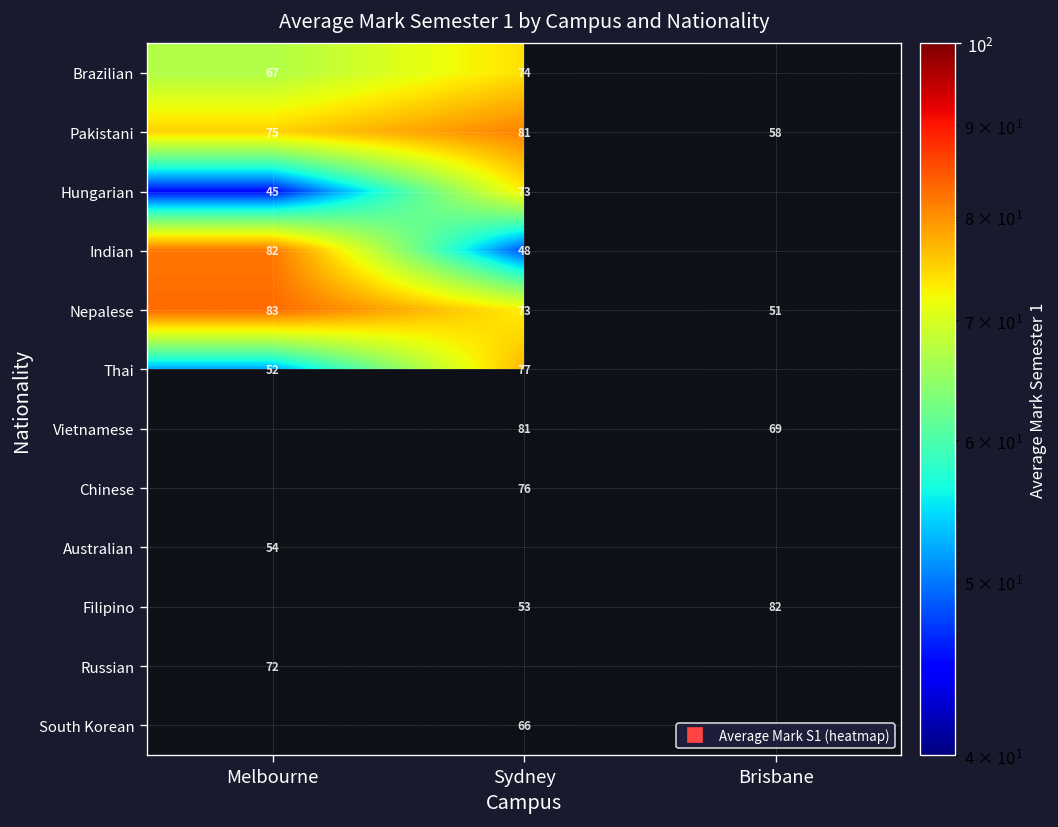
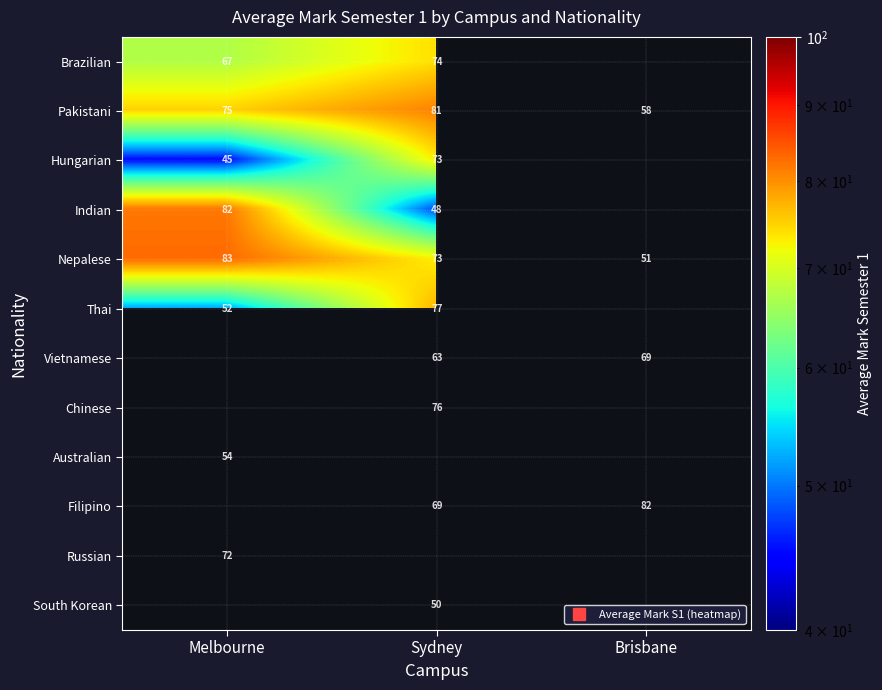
  {
    "Brazilian": {
      "Melbourne": 67,
      "Sydney": 74
    },
    "Pakistani": {
      "Melbourne": 75,
      "Sydney": 81,
      "Brisbane": 58
    },
    "Hungarian": {
      "Melbourne": 45,
      "Sydney": 73
    },
    "Indian": {
      "Melbourne": 82,
      "Sydney": 48
    },
    "Nepalese": {
      "Melbourne": 83,
      "Sydney": 73,
      "Brisbane": 51
    },
    "Thai": {
      "Melbourne": 52,
      "Sydney": 77
    },
    "Vietnamese": {
-     "Sydney": 81,
+     "Sydney": 63,
      "Brisbane": 69
    },
    "Chinese": {
      "Sydney": 76
    },
    "Australian": {
      "Melbourne": 54
    },
    "Filipino": {
-     "Sydney": 53,
+     "Sydney": 69,
      "Brisbane": 82
    },
    "Russian": {
      "Melbourne": 72
    },
    "South Korean": {
-     "Sydney": 66
+     "Sydney": 50
    }
  }
